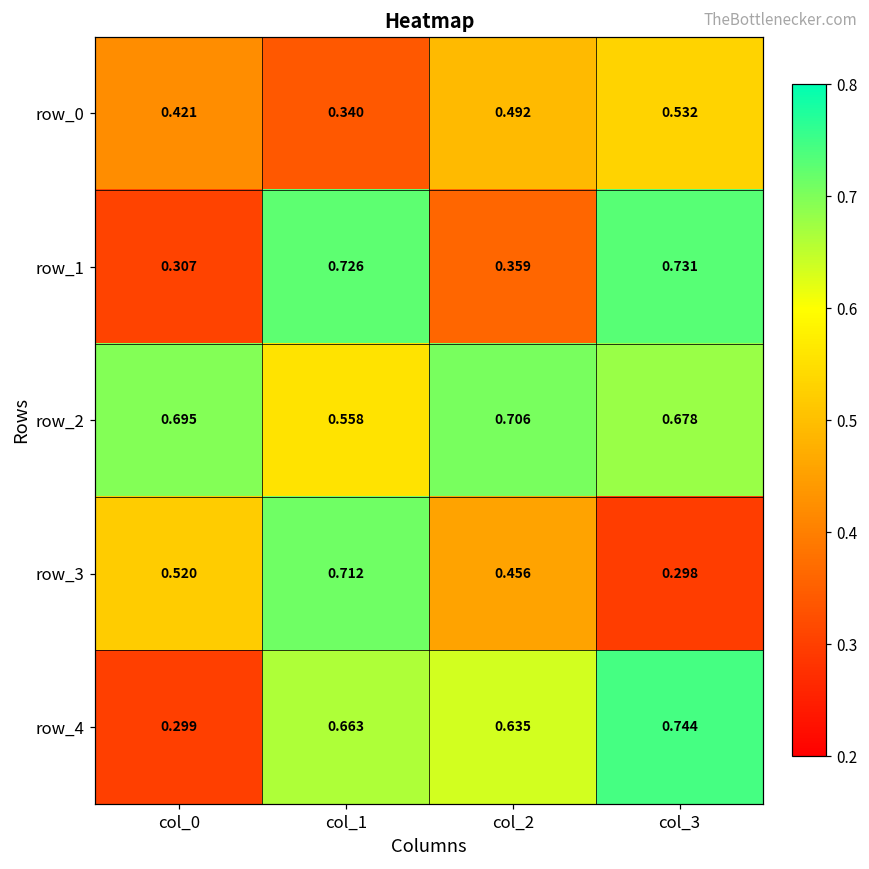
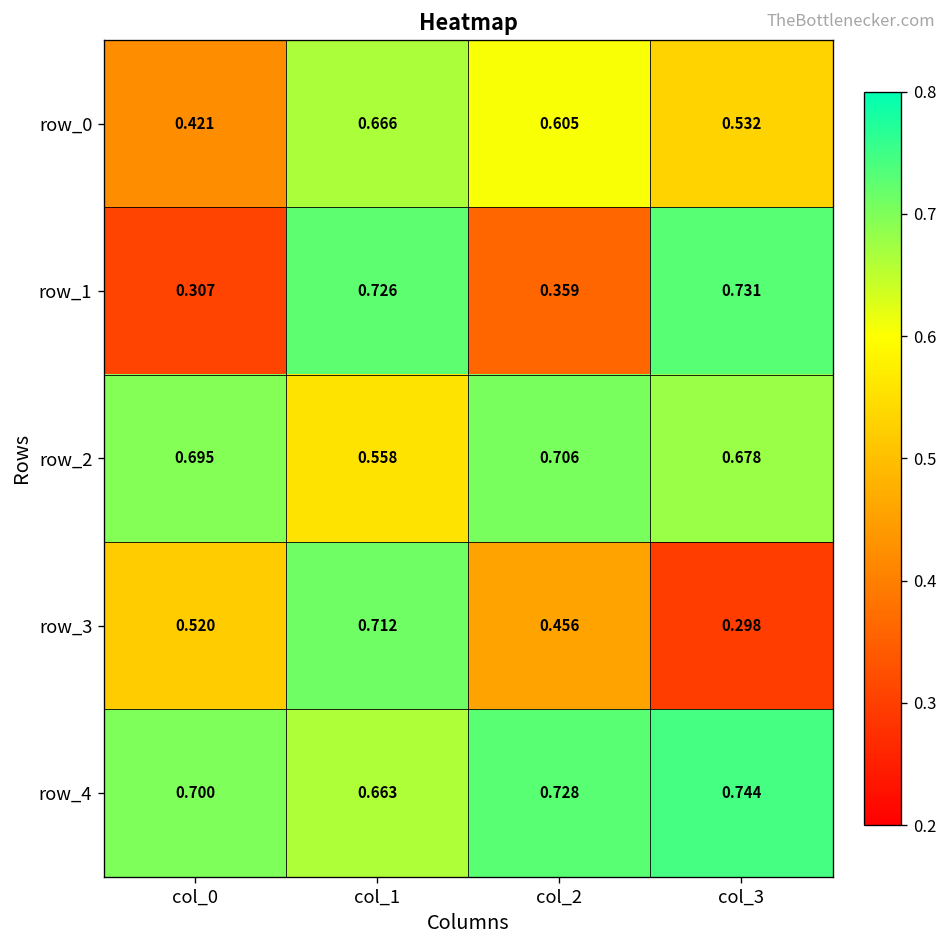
  {
    "row_0": {
      "col_0": 0.421,
-     "col_1": 0.340,
-     "col_2": 0.492,
+     "col_1": 0.666,
+     "col_2": 0.605,
      "col_3": 0.532
    },
    "row_1": {
      "col_0": 0.307,
      "col_1": 0.726,
      "col_2": 0.359,
      "col_3": 0.731
    },
    "row_2": {
      "col_0": 0.695,
      "col_1": 0.558,
      "col_2": 0.706,
      "col_3": 0.678
    },
    "row_3": {
      "col_0": 0.520,
      "col_1": 0.712,
      "col_2": 0.456,
      "col_3": 0.298
    },
    "row_4": {
-     "col_0": 0.299,
+     "col_0": 0.700,
      "col_1": 0.663,
-     "col_2": 0.635,
+     "col_2": 0.728,
      "col_3": 0.744
    }
  }
